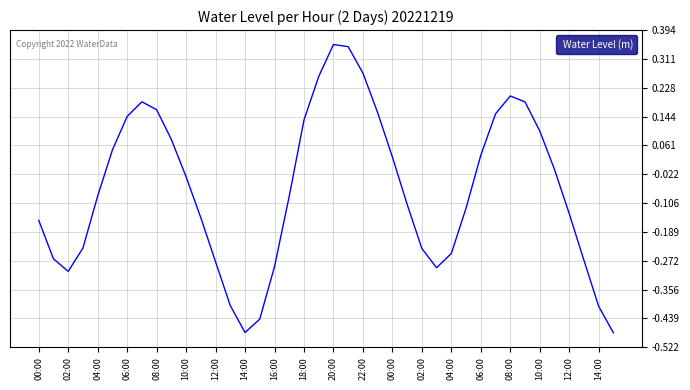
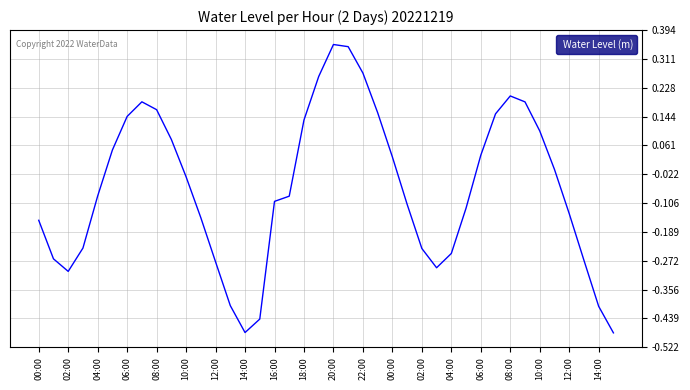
  {
-   "16:00": -0.29,
+   "16:00": -0.10,
    "18:00": 0.13,
    "20:00": 0.35,
    "22:00": 0.27
  }
